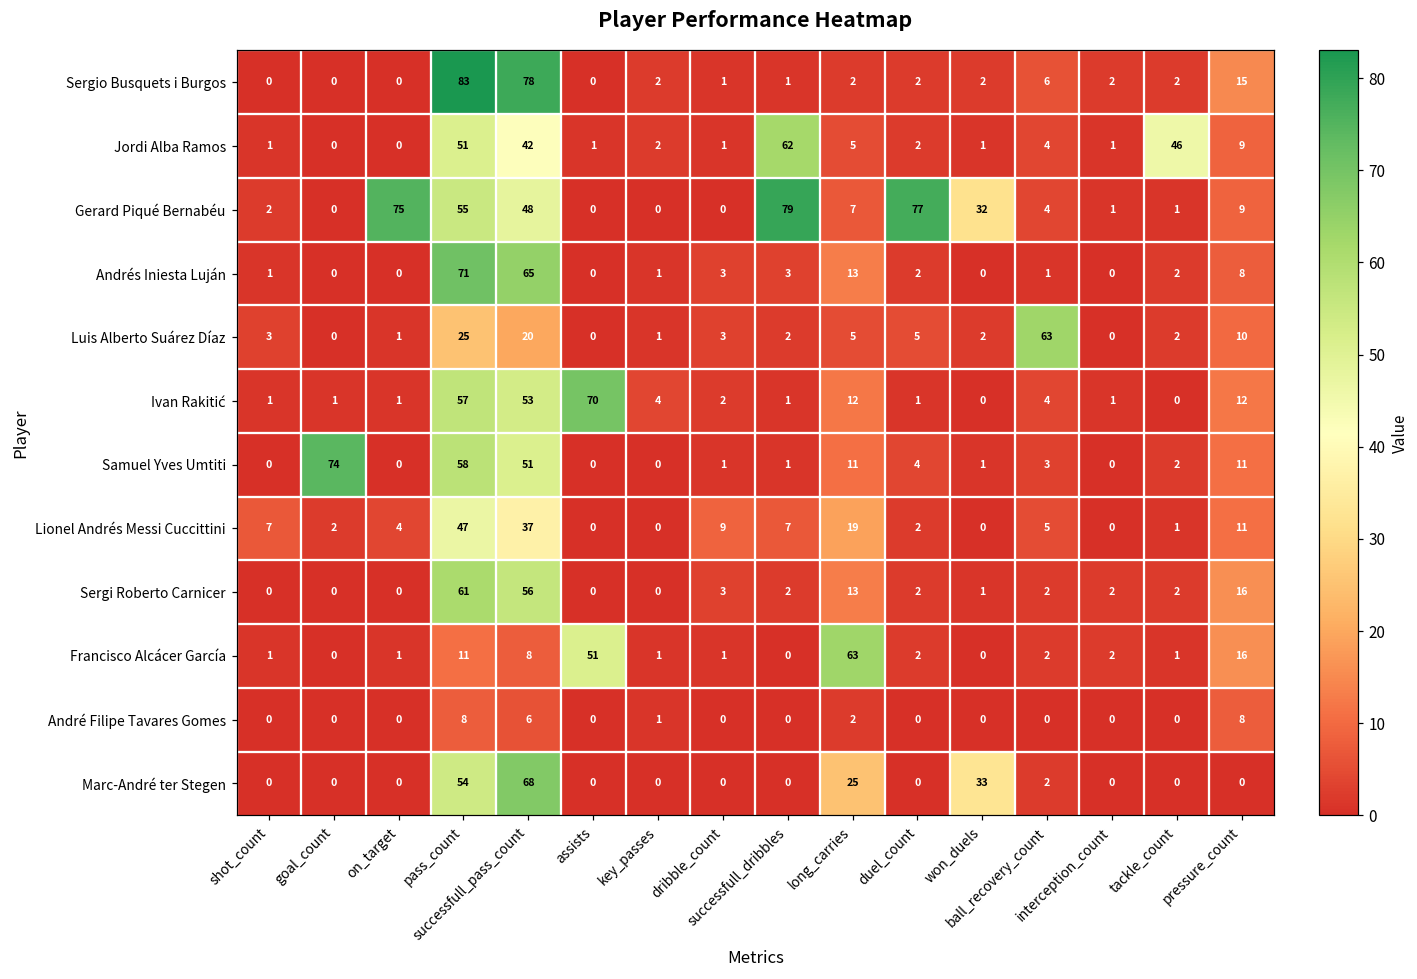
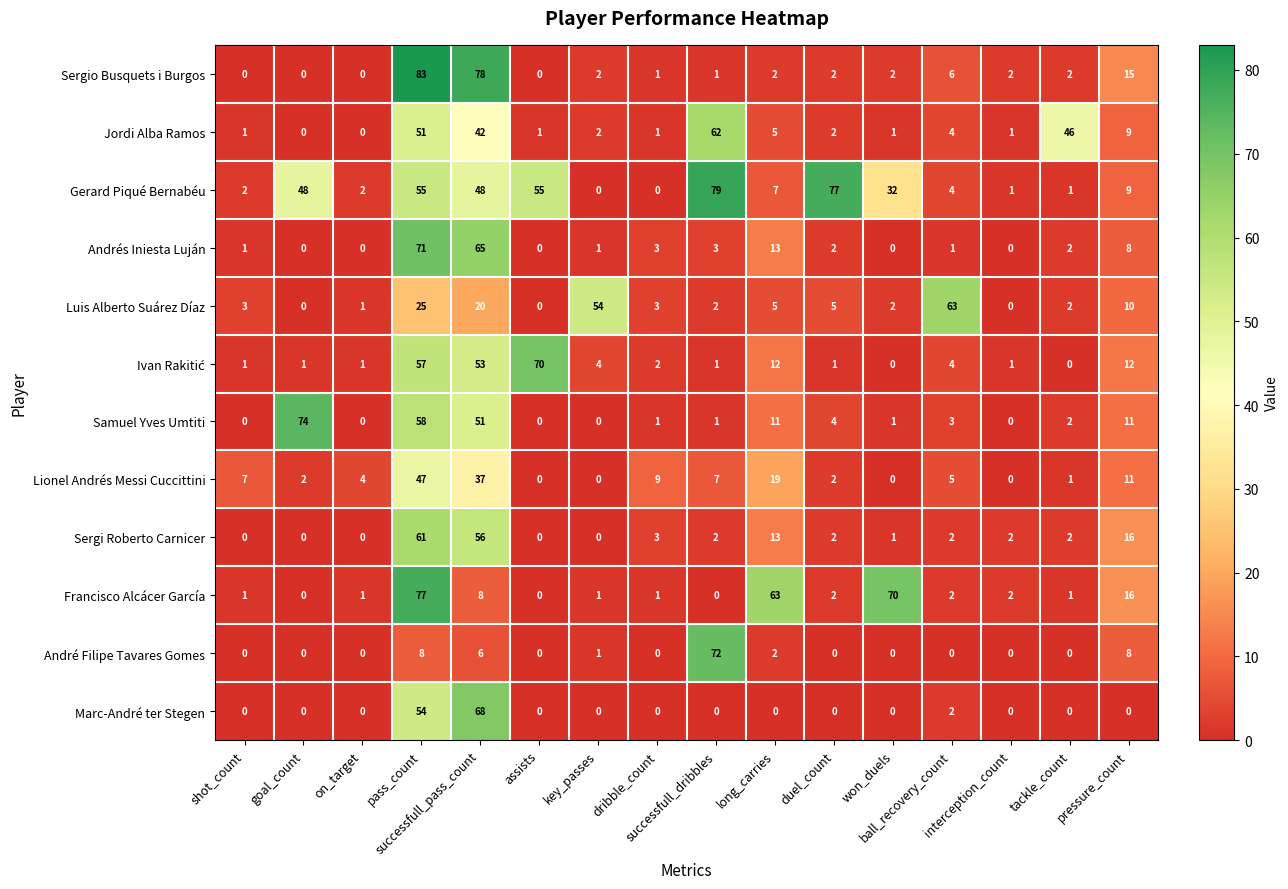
  {
    "Sergio Busquets i Burgos": {
      "shot_count": 0,
      "goal_count": 0,
      "on_target": 0,
      "pass_count": 83,
      "successfull_pass_count": 78,
      "assists": 0,
      "key_passes": 2,
      "dribble_count": 1,
      "successfull_dribbles": 1,
      "long_carries": 2,
      "duel_count": 2,
      "won_duels": 2,
      "ball_recovery_count": 6,
      "interception_count": 2,
      "tackle_count": 2,
      "pressure_count": 15
    },
    "Jordi Alba Ramos": {
      "shot_count": 1,
      "goal_count": 0,
      "on_target": 0,
      "pass_count": 51,
      "successfull_pass_count": 42,
      "assists": 1,
      "key_passes": 2,
      "dribble_count": 1,
      "successfull_dribbles": 62,
      "long_carries": 5,
      "duel_count": 2,
      "won_duels": 1,
      "ball_recovery_count": 4,
      "interception_count": 1,
      "tackle_count": 46,
      "pressure_count": 9
    },
    "Gerard Piqué Bernabéu": {
      "shot_count": 2,
-     "goal_count": 0,
-     "on_target": 75,
+     "goal_count": 48,
+     "on_target": 2,
      "pass_count": 55,
      "successfull_pass_count": 48,
-     "assists": 0,
+     "assists": 55,
      "key_passes": 0,
      "dribble_count": 0,
      "successfull_dribbles": 79,
      "long_carries": 7,
      "duel_count": 77,
      "won_duels": 32,
      "ball_recovery_count": 4,
      "interception_count": 1,
      "tackle_count": 1,
      "pressure_count": 9
    },
    "Andrés Iniesta Luján": {
      "shot_count": 1,
      "goal_count": 0,
      "on_target": 0,
      "pass_count": 71,
      "successfull_pass_count": 65,
      "assists": 0,
      "key_passes": 1,
      "dribble_count": 3,
      "successfull_dribbles": 3,
      "long_carries": 13,
      "duel_count": 2,
      "won_duels": 0,
      "ball_recovery_count": 1,
      "interception_count": 0,
      "tackle_count": 2,
      "pressure_count": 8
    },
    "Luis Alberto Suárez Díaz": {
      "shot_count": 3,
      "goal_count": 0,
      "on_target": 1,
      "pass_count": 25,
      "successfull_pass_count": 20,
      "assists": 0,
-     "key_passes": 1,
+     "key_passes": 54,
      "dribble_count": 3,
      "successfull_dribbles": 2,
      "long_carries": 5,
      "duel_count": 5,
      "won_duels": 2,
      "ball_recovery_count": 63,
      "interception_count": 0,
      "tackle_count": 2,
      "pressure_count": 10
    },
    "Ivan Rakitić": {
      "shot_count": 1,
      "goal_count": 1,
      "on_target": 1,
      "pass_count": 57,
      "successfull_pass_count": 53,
      "assists": 70,
      "key_passes": 4,
      "dribble_count": 2,
      "successfull_dribbles": 1,
      "long_carries": 12,
      "duel_count": 1,
      "won_duels": 0,
      "ball_recovery_count": 4,
      "interception_count": 1,
      "tackle_count": 0,
      "pressure_count": 12
    },
    "Samuel Yves Umtiti": {
      "shot_count": 0,
      "goal_count": 74,
      "on_target": 0,
      "pass_count": 58,
      "successfull_pass_count": 51,
      "assists": 0,
      "key_passes": 0,
      "dribble_count": 1,
      "successfull_dribbles": 1,
      "long_carries": 11,
      "duel_count": 4,
      "won_duels": 1,
      "ball_recovery_count": 3,
      "interception_count": 0,
      "tackle_count": 2,
      "pressure_count": 11
    },
    "Lionel Andrés Messi Cuccittini": {
      "shot_count": 7,
      "goal_count": 2,
      "on_target": 4,
      "pass_count": 47,
      "successfull_pass_count": 37,
      "assists": 0,
      "key_passes": 0,
      "dribble_count": 9,
      "successfull_dribbles": 7,
      "long_carries": 19,
      "duel_count": 2,
      "won_duels": 0,
      "ball_recovery_count": 5,
      "interception_count": 0,
      "tackle_count": 1,
      "pressure_count": 11
    },
    "Sergi Roberto Carnicer": {
      "shot_count": 0,
      "goal_count": 0,
      "on_target": 0,
      "pass_count": 61,
      "successfull_pass_count": 56,
      "assists": 0,
      "key_passes": 0,
      "dribble_count": 3,
      "successfull_dribbles": 2,
      "long_carries": 13,
      "duel_count": 2,
      "won_duels": 1,
      "ball_recovery_count": 2,
      "interception_count": 2,
      "tackle_count": 2,
      "pressure_count": 16
    },
    "Francisco Alcácer García": {
      "shot_count": 1,
      "goal_count": 0,
      "on_target": 1,
-     "pass_count": 11,
+     "pass_count": 77,
      "successfull_pass_count": 8,
-     "assists": 51,
+     "assists": 0,
      "key_passes": 1,
      "dribble_count": 1,
      "successfull_dribbles": 0,
      "long_carries": 63,
      "duel_count": 2,
-     "won_duels": 0,
+     "won_duels": 70,
      "ball_recovery_count": 2,
      "interception_count": 2,
      "tackle_count": 1,
      "pressure_count": 16
    },
    "André Filipe Tavares Gomes": {
      "shot_count": 0,
      "goal_count": 0,
      "on_target": 0,
      "pass_count": 8,
      "successfull_pass_count": 6,
      "assists": 0,
      "key_passes": 1,
      "dribble_count": 0,
-     "successfull_dribbles": 0,
+     "successfull_dribbles": 72,
      "long_carries": 2,
      "duel_count": 0,
      "won_duels": 0,
      "ball_recovery_count": 0,
      "interception_count": 0,
      "tackle_count": 0,
      "pressure_count": 8
    },
    "Marc-André ter Stegen": {
      "shot_count": 0,
      "goal_count": 0,
      "on_target": 0,
      "pass_count": 54,
      "successfull_pass_count": 68,
      "assists": 0,
      "key_passes": 0,
      "dribble_count": 0,
      "successfull_dribbles": 0,
-     "long_carries": 25,
+     "long_carries": 0,
      "duel_count": 0,
-     "won_duels": 33,
+     "won_duels": 0,
      "ball_recovery_count": 2,
      "interception_count": 0,
      "tackle_count": 0,
      "pressure_count": 0
    }
  }
